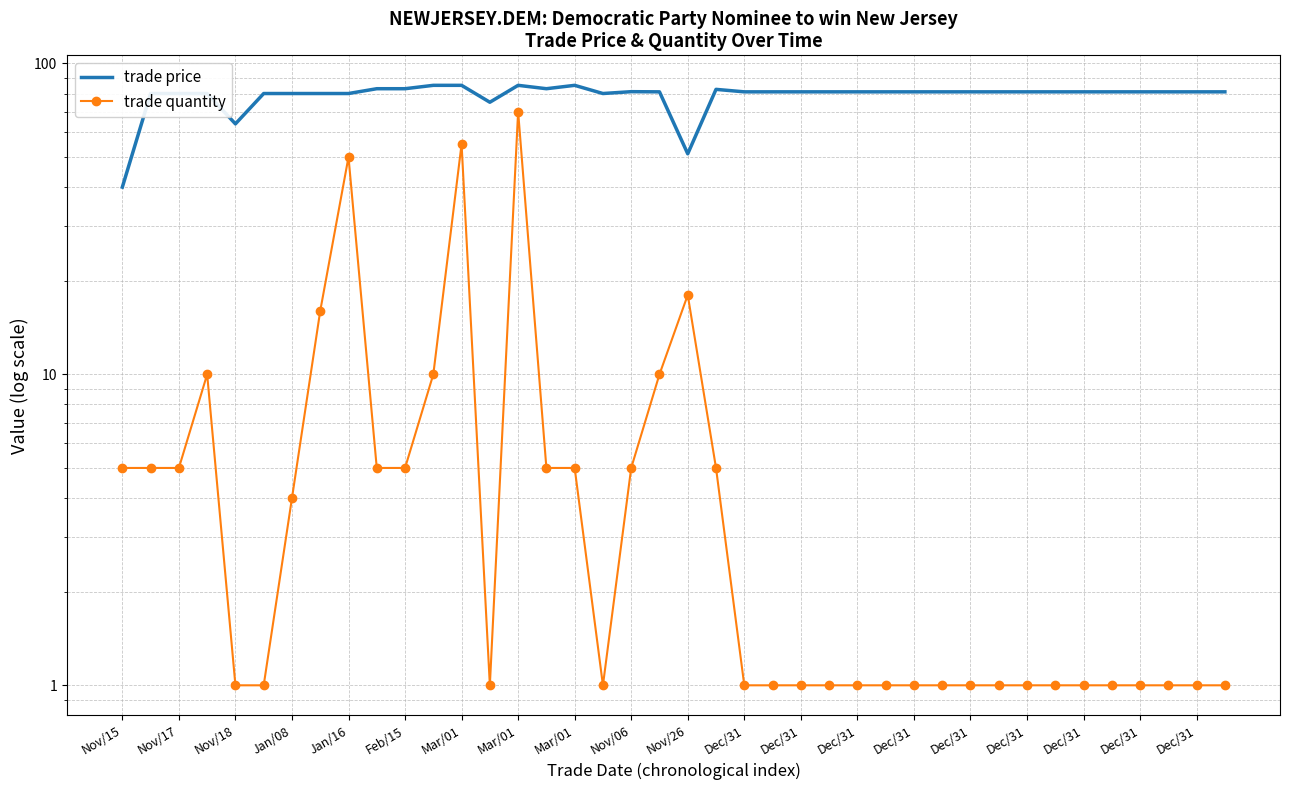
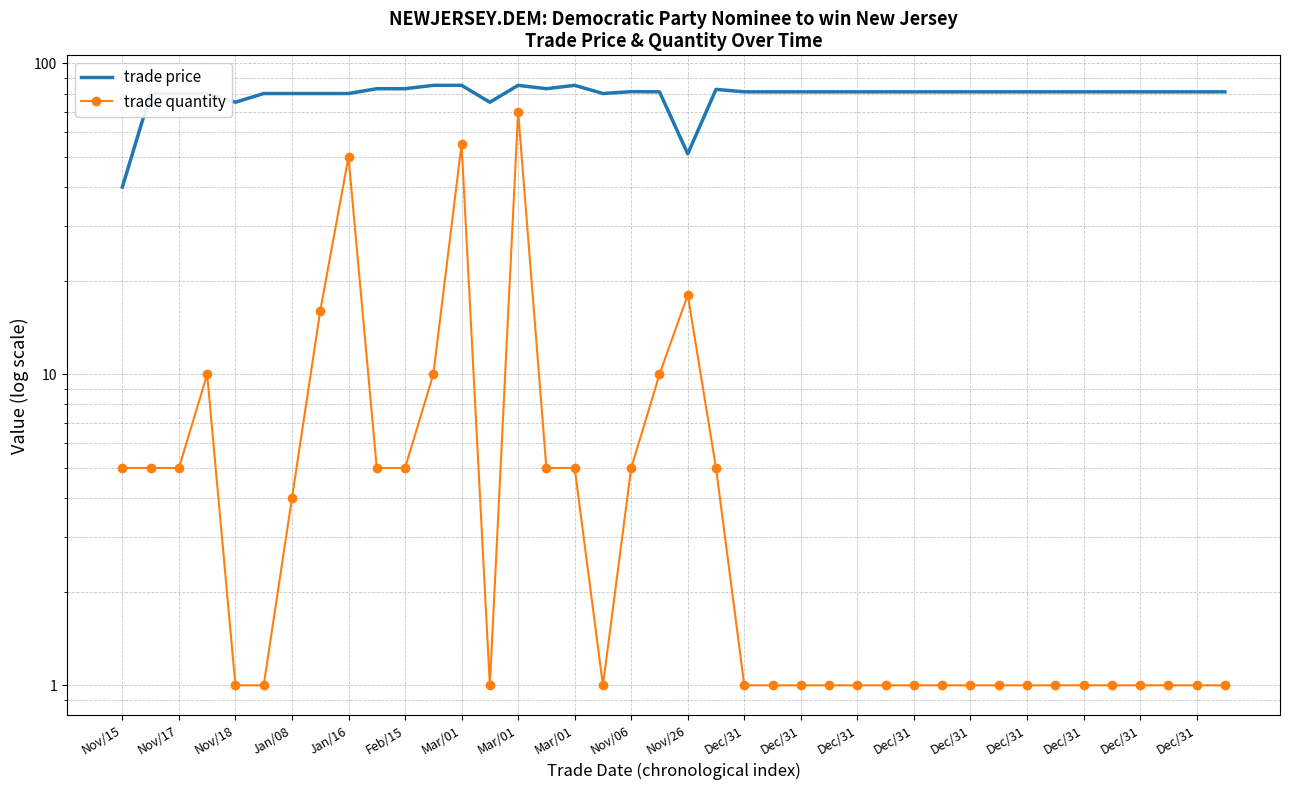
  {
    "trade price": {
      "Nov/15": 40,
-     "Nov/18": 64,
+     "Nov/18": 75,
      "Jan/16": 80,
      "Nov/26": 51
    },
    "trade quantity": {
      "Nov/15": 5,
      "Nov/18": 1,
      "Jan/16": 50,
      "Nov/26": 18
    }
  }
